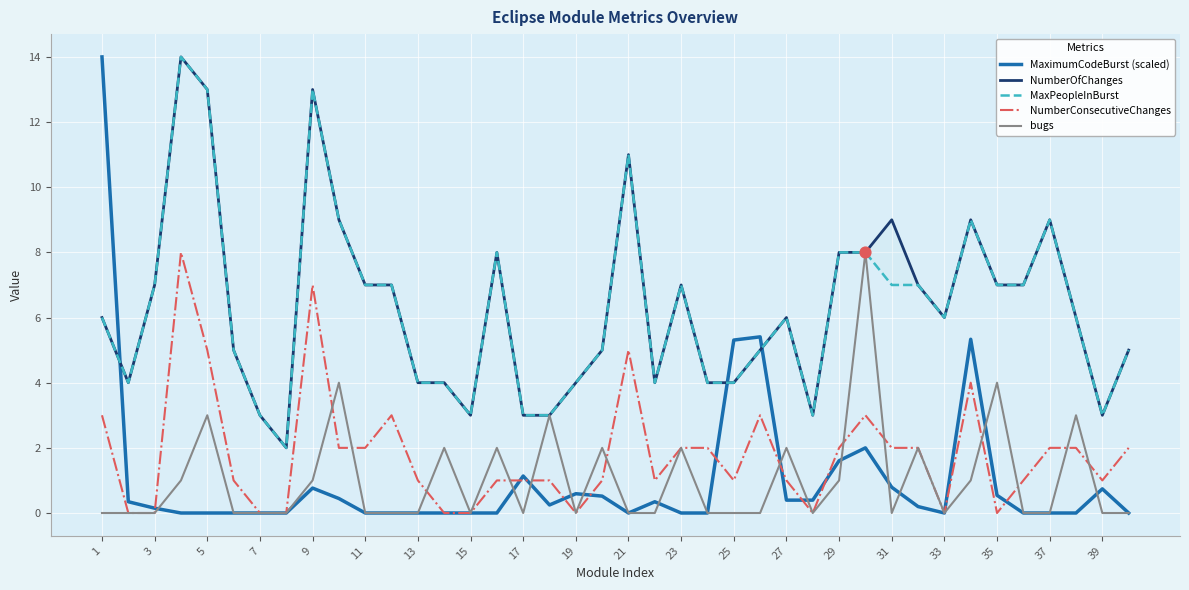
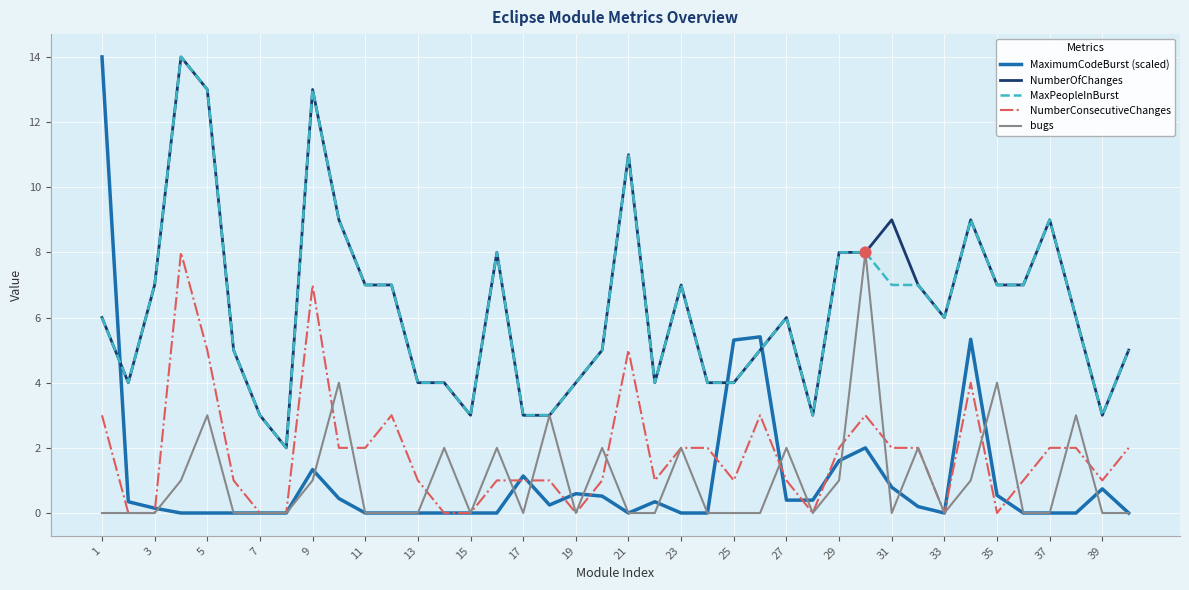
  {
    "MaximumCodeBurst (scaled)": {
      "1": 14.0,
      "3": 0.1,
      "5": 0.0,
-     "9": 0.8,
+     "9": 1.3,
      "17": 1.1,
      "19": 0.6,
      "23": 0.0,
      "25": 5.3,
      "27": 0.4,
      "29": 1.6,
      "31": 0.8,
      "35": 0.5,
      "39": 0.7
    },
    "NumberOfChanges": {
      "31": 9.0
    },
    "MaxPeopleInBurst": {
      "31": 7.0
    },
    "bugs": {
      "1": 0.0,
      "5": 3.0,
      "9": 1.0,
      "17": 0.0,
      "25": 0.0,
      "27": 2.0,
      "29": 1.0,
      "31": 0.0,
      "35": 4.0,
      "39": 0.0
    }
  }
